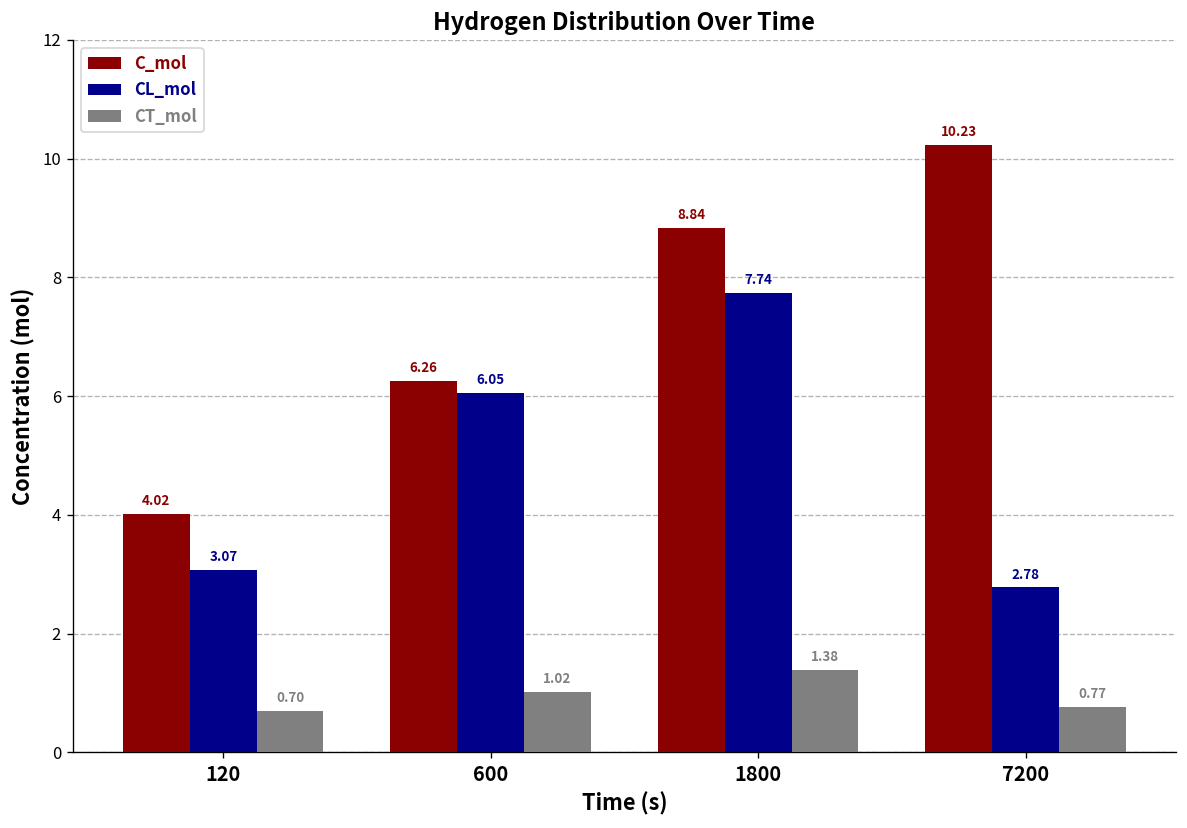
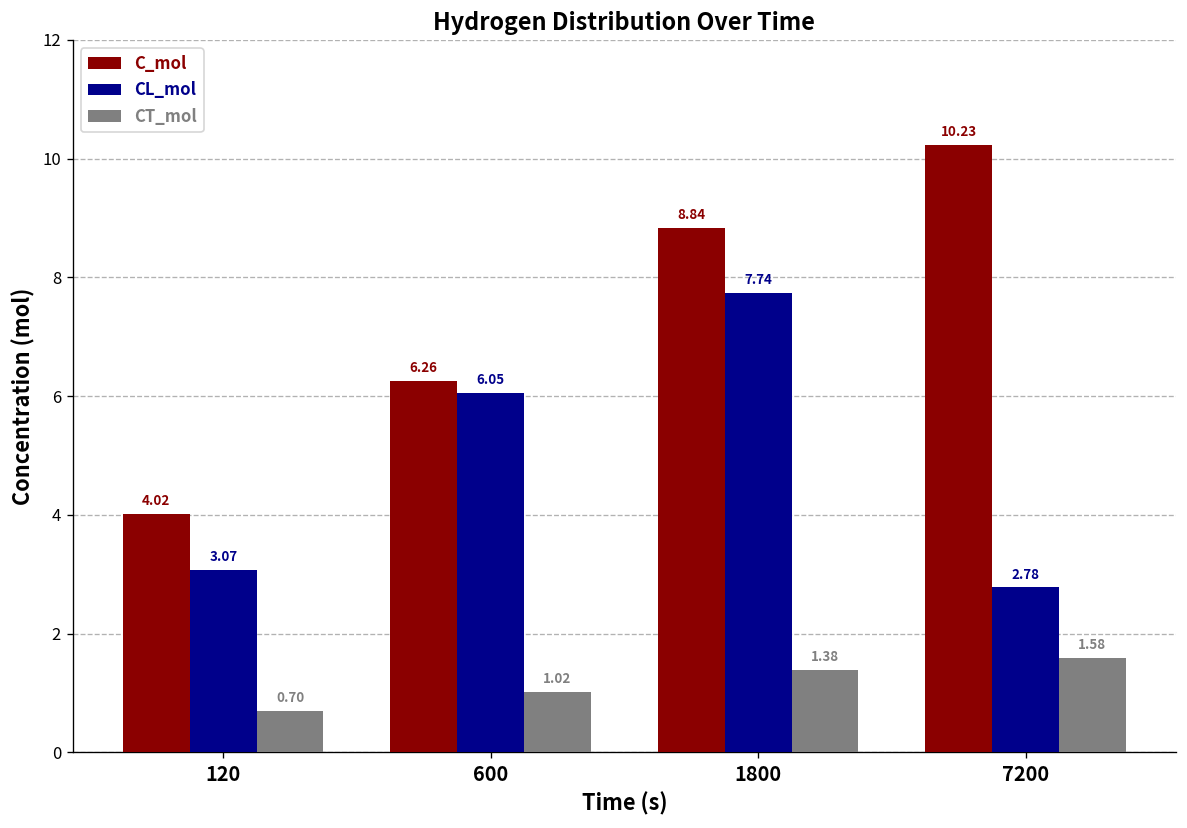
  {
    "C_mol": {
      "120": 4.02,
      "600": 6.26,
      "1800": 8.84,
      "7200": 10.23
    },
    "CL_mol": {
      "120": 3.07,
      "600": 6.05,
      "1800": 7.74,
      "7200": 2.78
    },
    "CT_mol": {
      "120": 0.70,
      "600": 1.02,
      "1800": 1.38,
-     "7200": 0.77
+     "7200": 1.58
    }
  }
